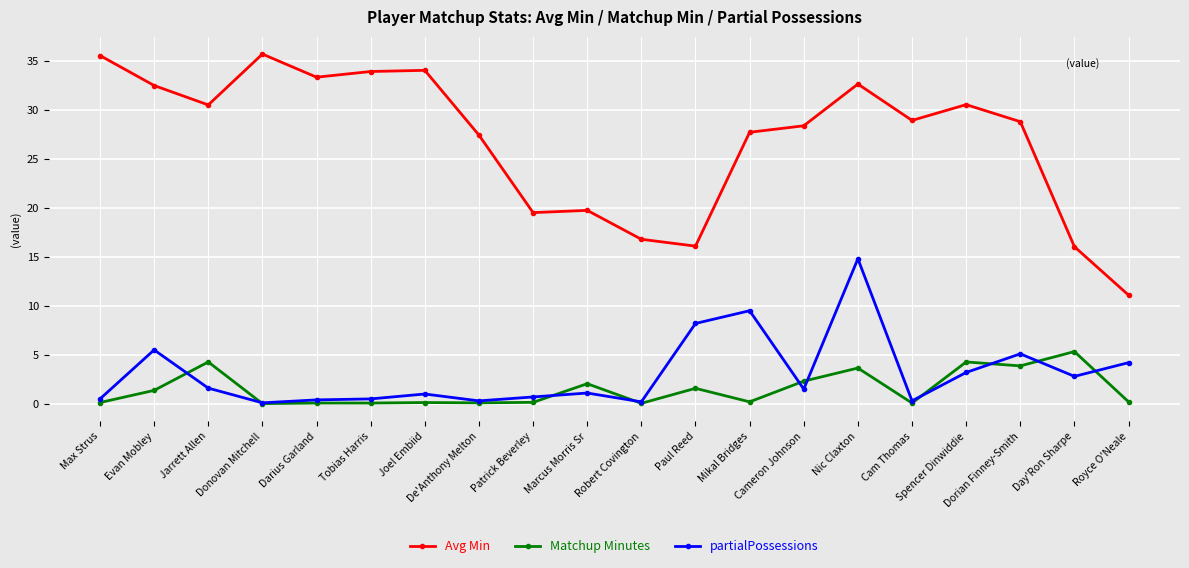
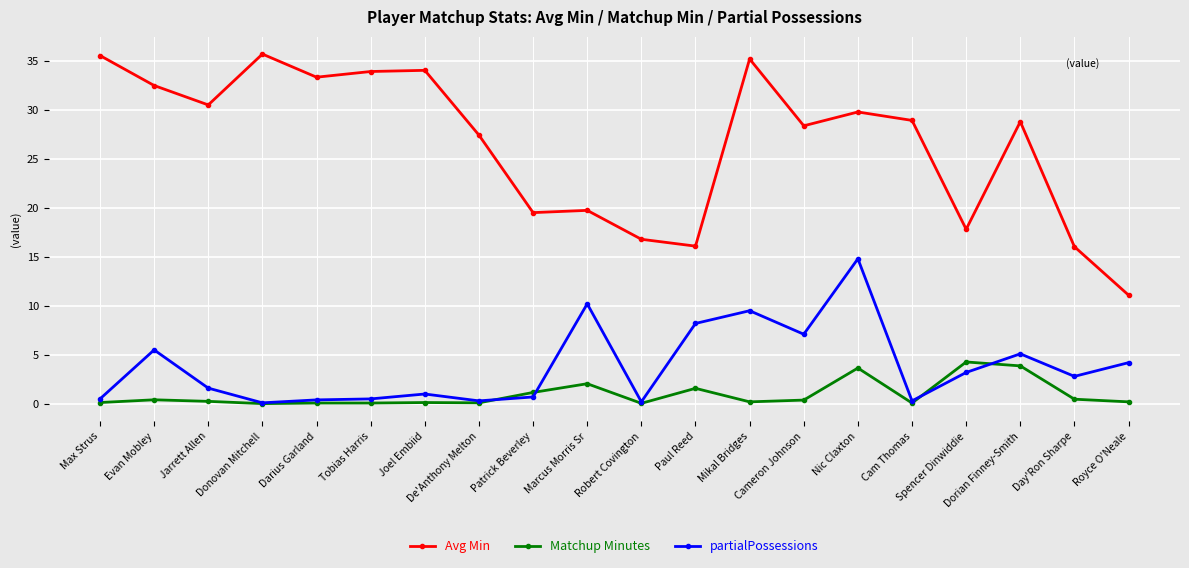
  {
    "Avg Min": {
      "Max Strus": 36,
      "Evan Mobley": 32,
      "Jarrett Allen": 31,
      "Donovan Mitchell": 36,
      "Darius Garland": 33,
      "Tobias Harris": 34,
      "Joel Embiid": 34,
      "De'Anthony Melton": 27,
      "Patrick Beverley": 20,
      "Marcus Morris Sr": 20,
      "Robert Covington": 17,
      "Paul Reed": 16,
-     "Mikal Bridges": 28,
+     "Mikal Bridges": 35,
      "Cameron Johnson": 28,
-     "Nic Claxton": 33,
+     "Nic Claxton": 30,
      "Cam Thomas": 29,
-     "Spencer Dinwiddie": 31,
+     "Spencer Dinwiddie": 18,
      "Dorian Finney-Smith": 29,
      "Day'Ron Sharpe": 16,
      "Royce O'Neale": 11
    },
    "Matchup Minutes": {
      "Max Strus": 0,
-     "Evan Mobley": 1,
-     "Jarrett Allen": 4,
+     "Evan Mobley": 0,
+     "Jarrett Allen": 0,
      "Darius Garland": 0,
      "Tobias Harris": 0,
      "Joel Embiid": 0,
-     "Patrick Beverley": 0,
+     "Patrick Beverley": 1,
      "Marcus Morris Sr": 2,
      "Paul Reed": 2,
      "Mikal Bridges": 0,
-     "Cameron Johnson": 2,
+     "Cameron Johnson": 0,
      "Nic Claxton": 4,
      "Spencer Dinwiddie": 4,
      "Dorian Finney-Smith": 4,
-     "Day'Ron Sharpe": 5,
+     "Day'Ron Sharpe": 0,
      "Royce O'Neale": 0
    },
    "partialPossessions": {
      "Max Strus": 1,
      "Evan Mobley": 6,
      "Jarrett Allen": 2,
      "Darius Garland": 0,
      "Tobias Harris": 1,
      "Joel Embiid": 1,
      "Patrick Beverley": 1,
-     "Marcus Morris Sr": 1,
+     "Marcus Morris Sr": 10,
      "Paul Reed": 8,
      "Mikal Bridges": 10,
-     "Cameron Johnson": 2,
+     "Cameron Johnson": 7,
      "Nic Claxton": 15,
      "Spencer Dinwiddie": 3,
      "Dorian Finney-Smith": 5,
      "Day'Ron Sharpe": 3,
      "Royce O'Neale": 4
    }
  }
